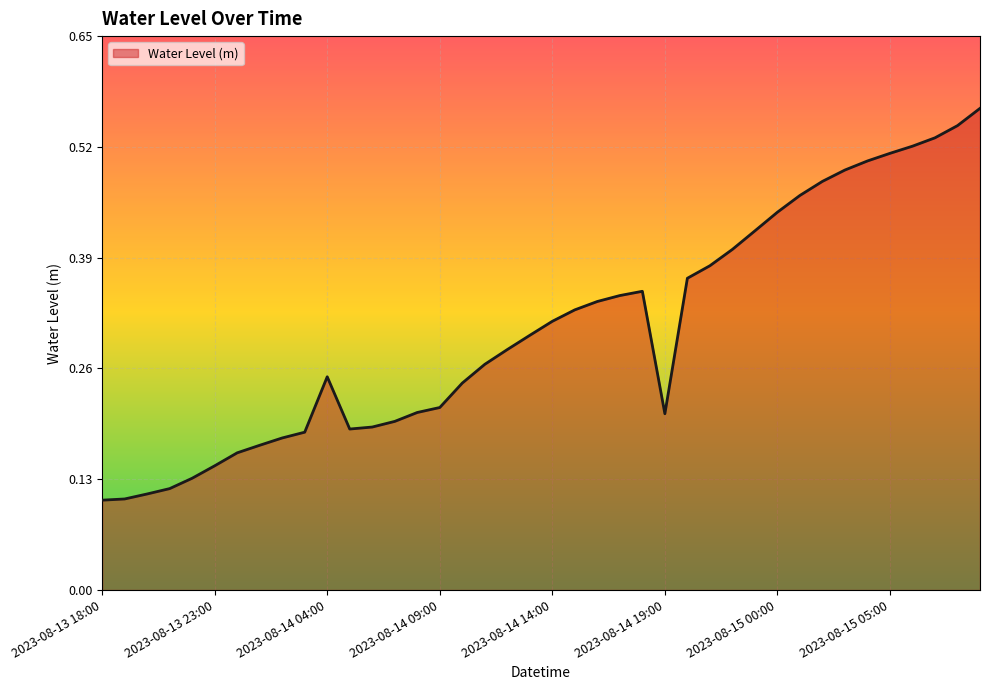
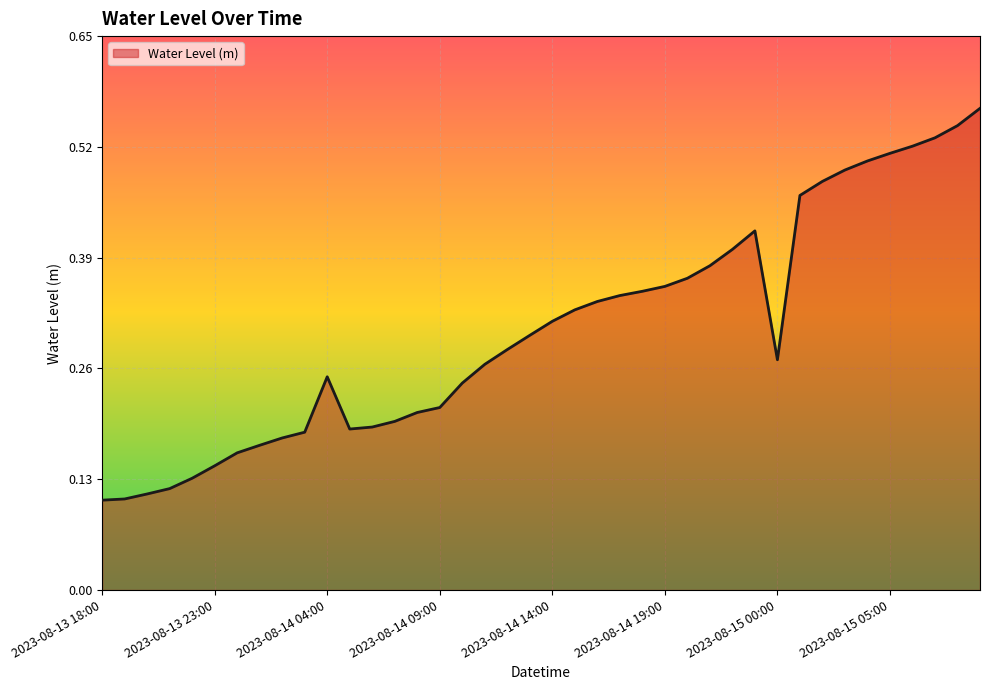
  {
    "2023-08-13 18:00": 0.11,
    "2023-08-13 23:00": 0.15,
    "2023-08-14 04:00": 0.25,
    "2023-08-14 09:00": 0.21,
    "2023-08-14 14:00": 0.31,
-   "2023-08-14 19:00": 0.21,
-   "2023-08-15 00:00": 0.44,
+   "2023-08-14 19:00": 0.36,
+   "2023-08-15 00:00": 0.27,
    "2023-08-15 05:00": 0.51
  }
